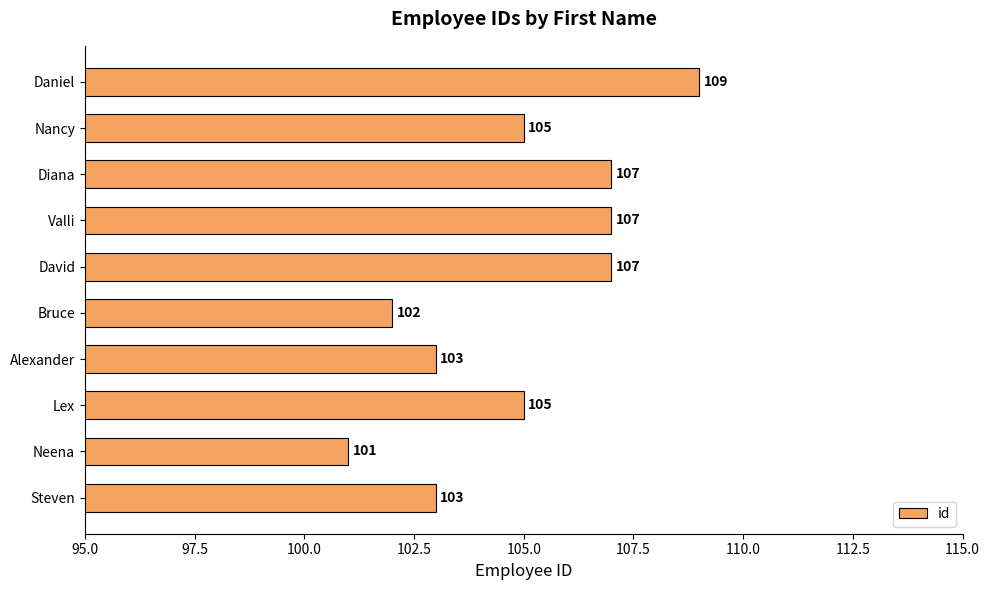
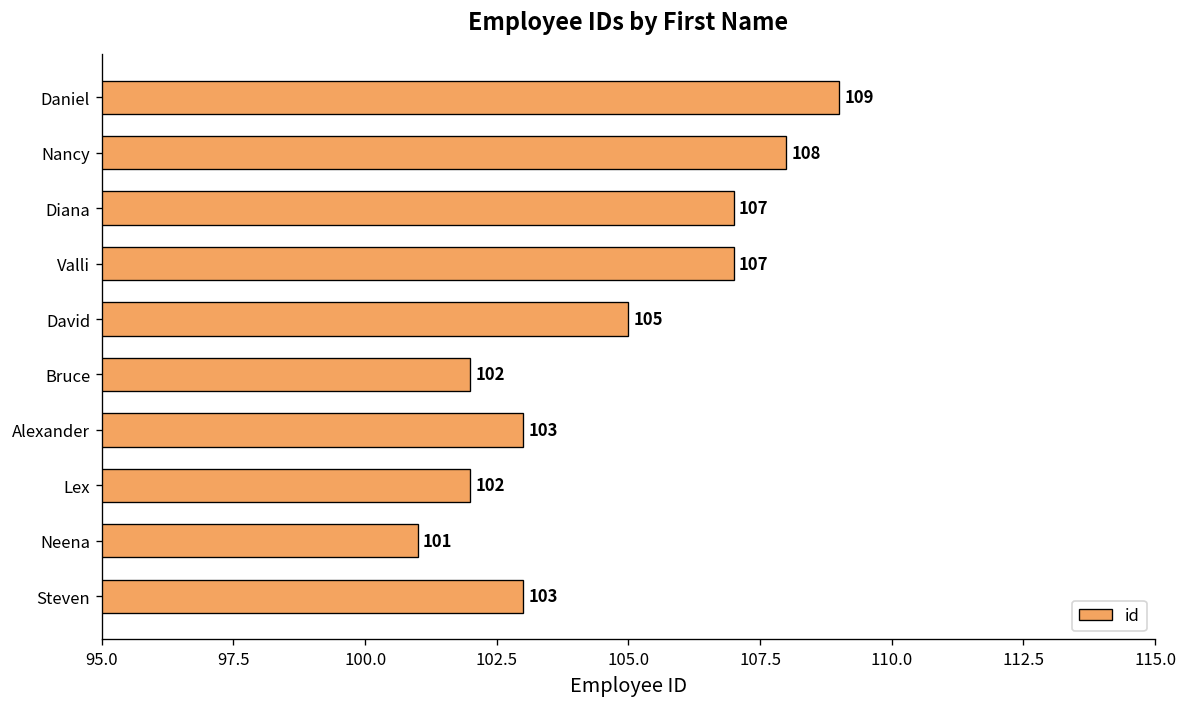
  {
    "Daniel": 109,
-   "Nancy": 105,
+   "Nancy": 108,
    "Diana": 107,
    "Valli": 107,
-   "David": 107,
+   "David": 105,
    "Bruce": 102,
    "Alexander": 103,
-   "Lex": 105,
+   "Lex": 102,
    "Neena": 101,
    "Steven": 103
  }
